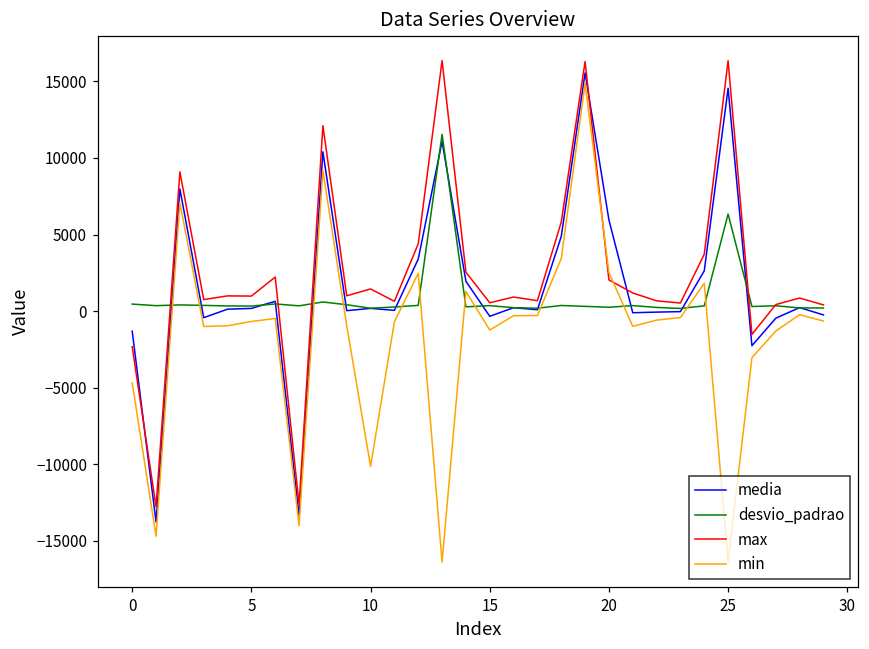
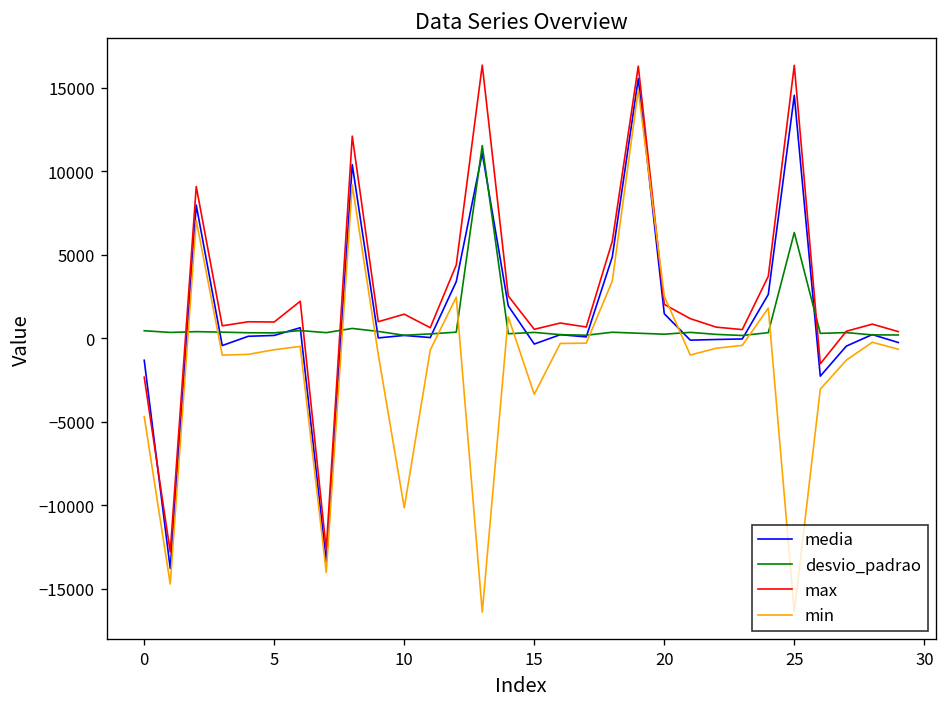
  {
    "media": {
      "0": -1300,
      "15": -300,
-     "20": 6000,
+     "20": 1500,
      "25": 14600
    },
    "desvio_padrao": {
      "0": 500,
      "20": 300,
      "25": 6300
    },
    "max": {
      "0": -2300,
      "5": 1000,
      "10": 1400,
      "20": 2000,
      "25": 16300
    },
    "min": {
      "0": -4700,
      "5": -700,
      "10": -10100,
-     "15": -1200,
+     "15": -3300,
      "20": 2500
    }
  }
